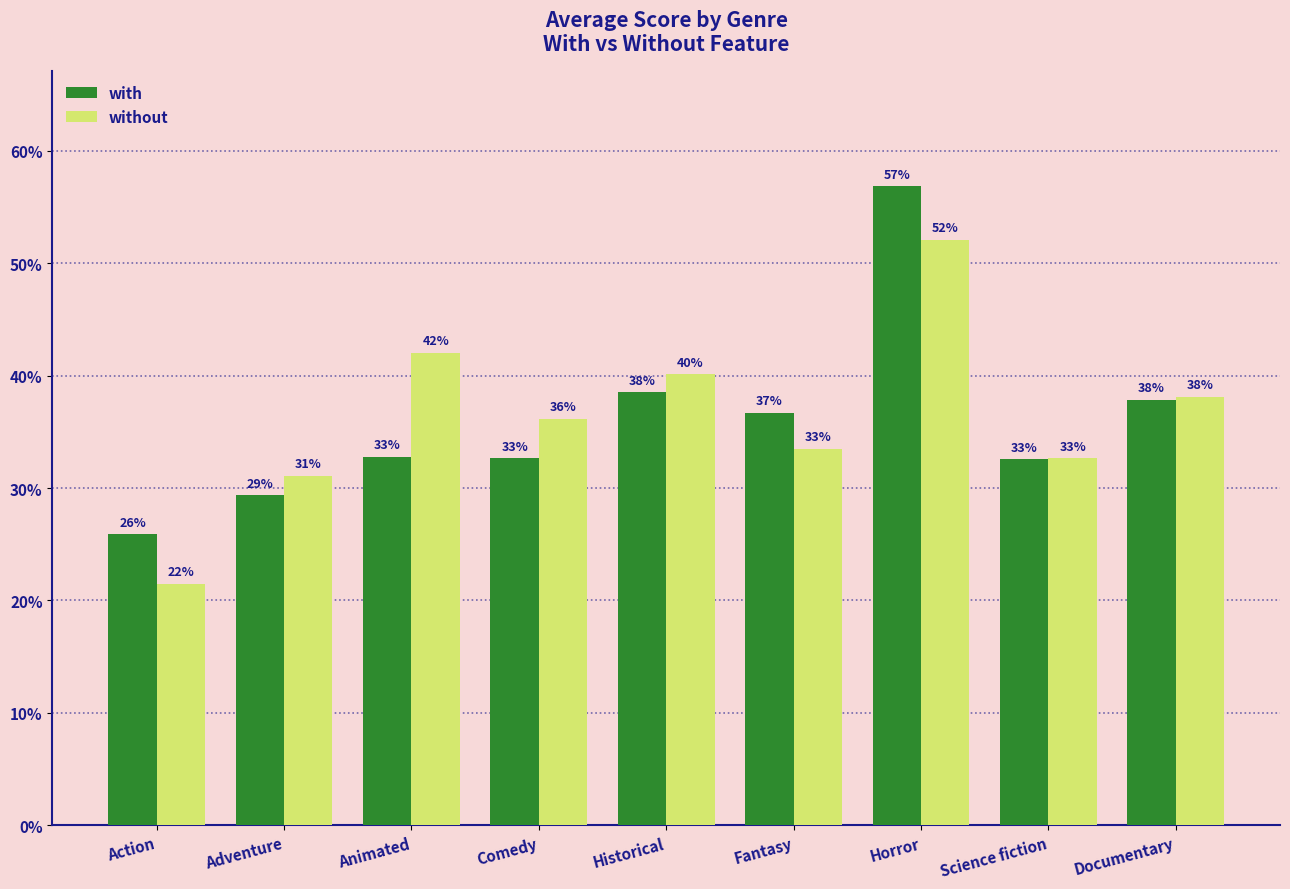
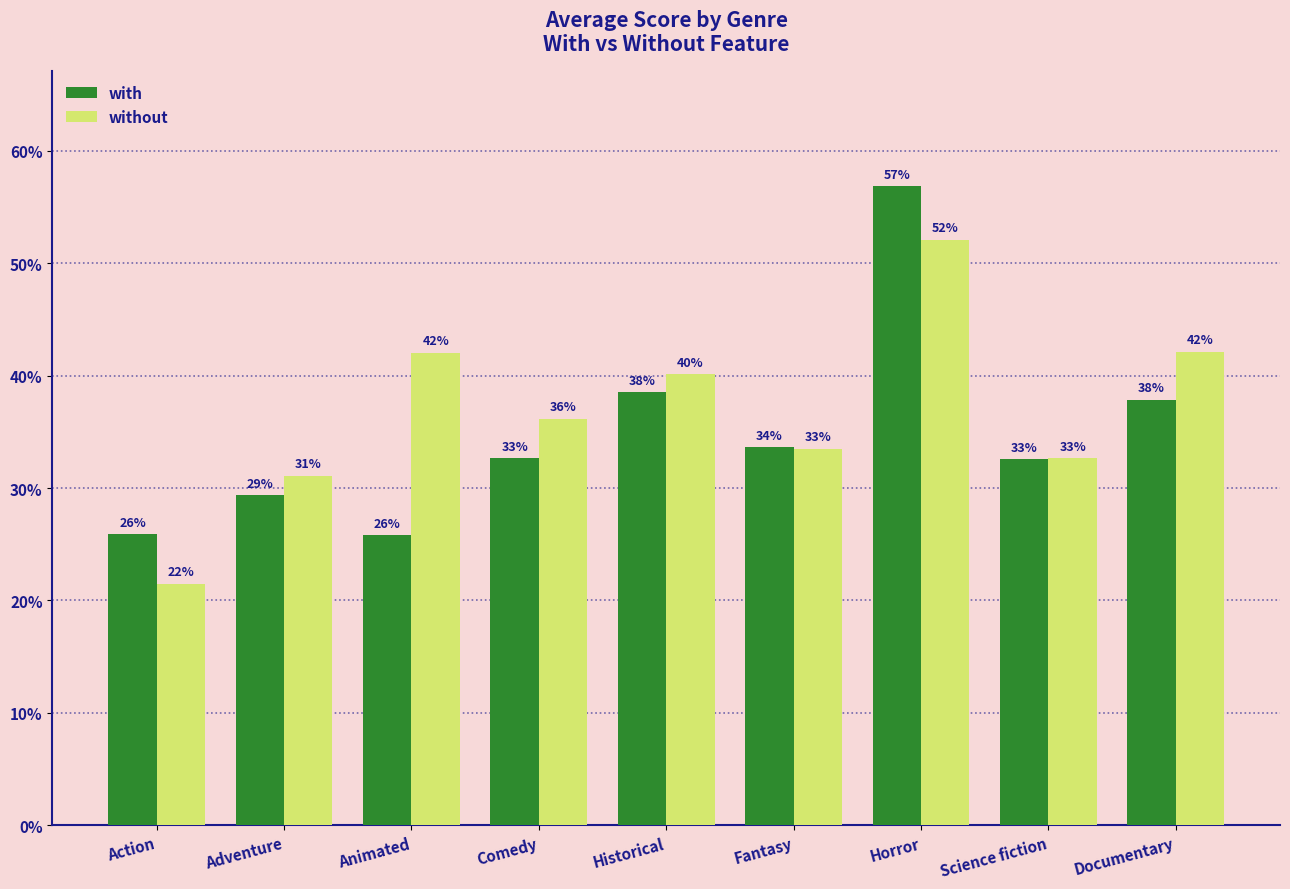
  {
    "with": {
      "Action": "26%",
      "Adventure": "29%",
-     "Animated": "33%",
+     "Animated": "26%",
      "Comedy": "33%",
      "Historical": "38%",
-     "Fantasy": "37%",
+     "Fantasy": "34%",
      "Horror": "57%",
      "Science fiction": "33%",
      "Documentary": "38%"
    },
    "without": {
      "Action": "22%",
      "Adventure": "31%",
      "Animated": "42%",
      "Comedy": "36%",
      "Historical": "40%",
      "Fantasy": "33%",
      "Horror": "52%",
      "Science fiction": "33%",
-     "Documentary": "38%"
+     "Documentary": "42%"
    }
  }
